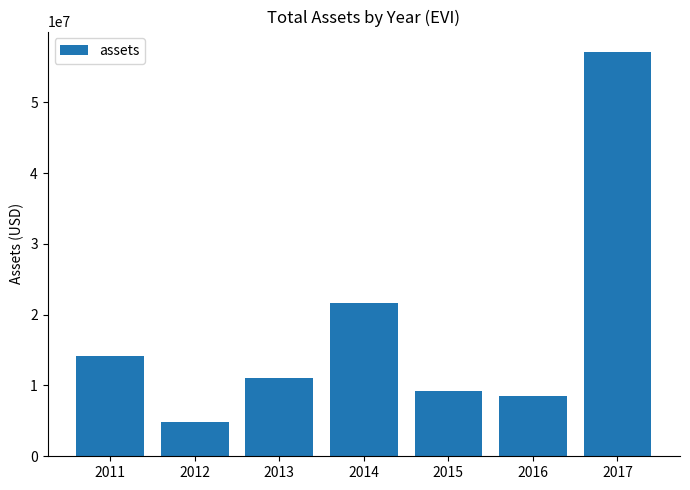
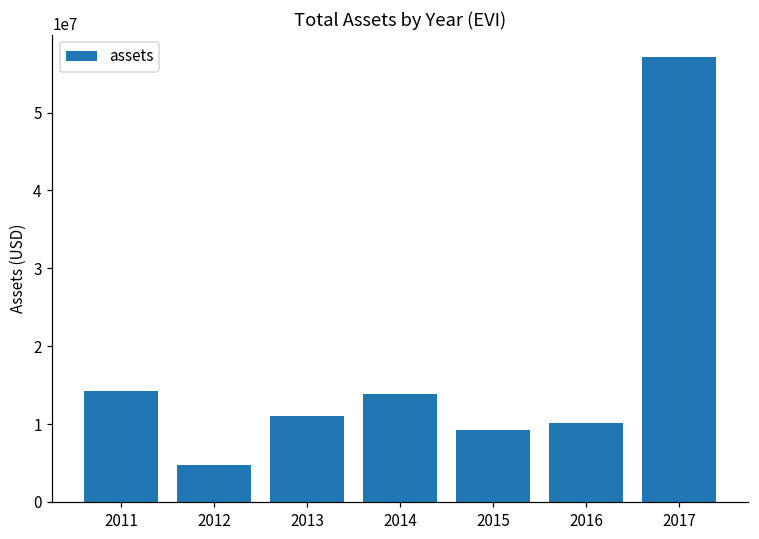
  {
    "2011": 14000000,
    "2012": 5000000,
    "2013": 11000000,
-   "2014": 22000000,
+   "2014": 14000000,
    "2015": 9000000,
-   "2016": 8000000,
+   "2016": 10000000,
    "2017": 57000000
  }
